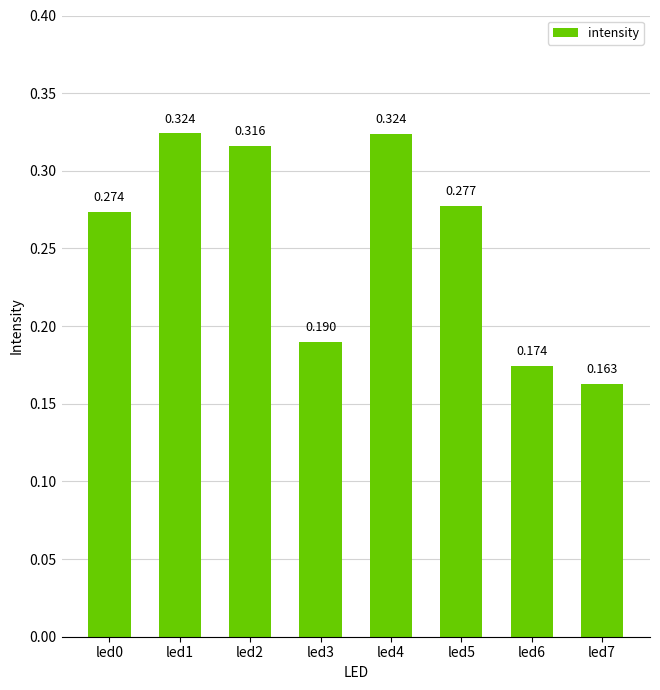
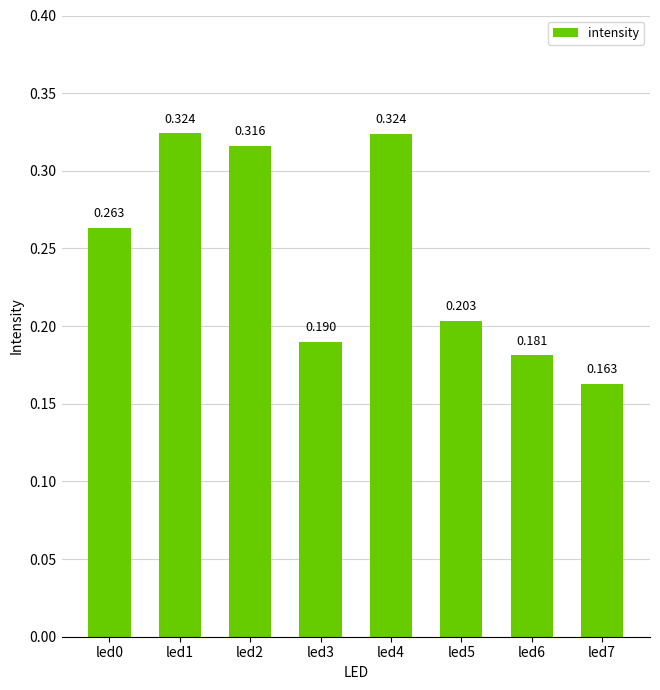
  {
-   "led0": 0.274,
+   "led0": 0.263,
    "led1": 0.324,
    "led2": 0.316,
    "led3": 0.190,
    "led4": 0.324,
-   "led5": 0.277,
-   "led6": 0.174,
+   "led5": 0.203,
+   "led6": 0.181,
    "led7": 0.163
  }
